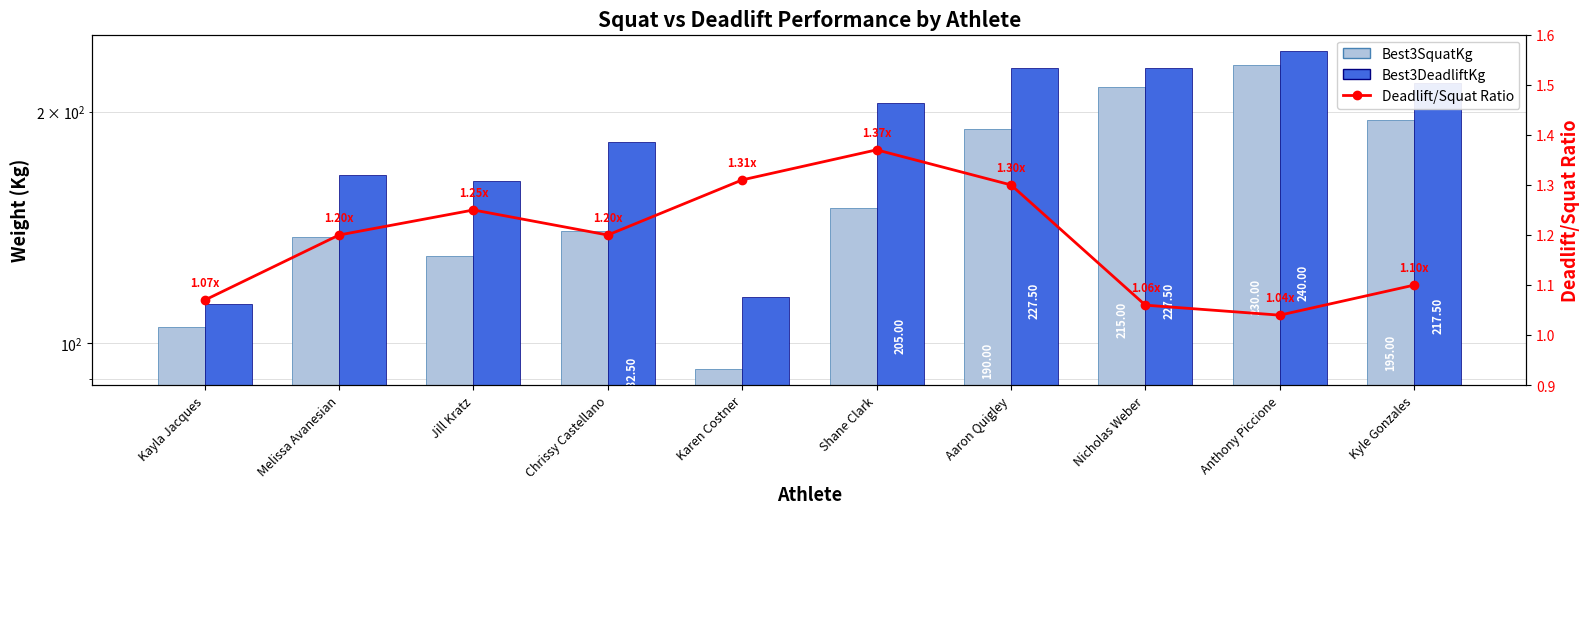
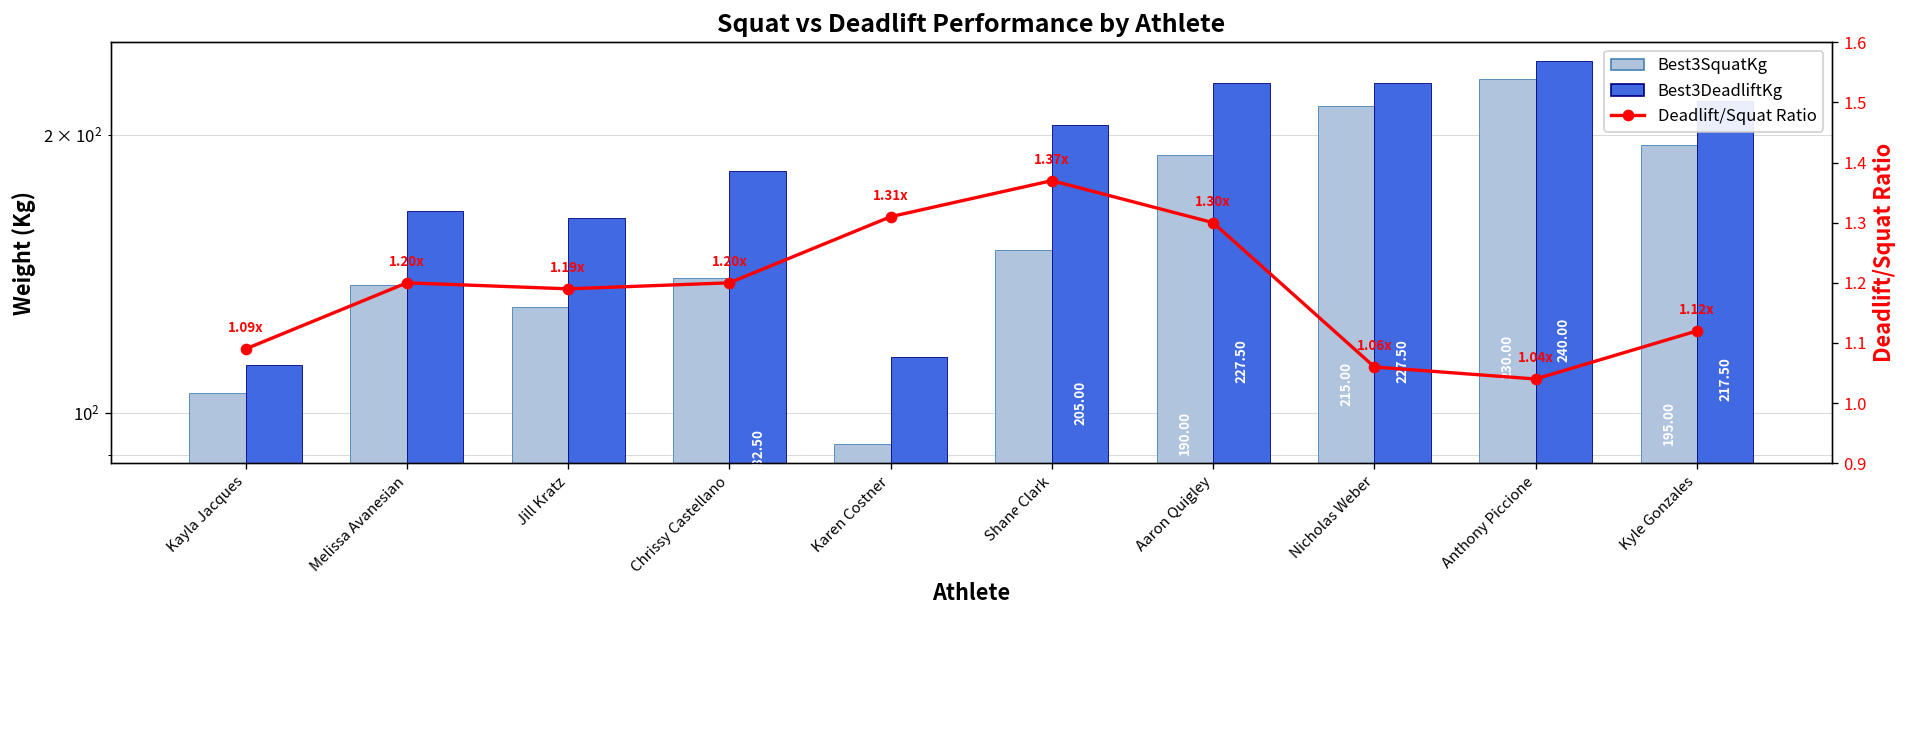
  {
    "Best3SquatKg": {
      "Aaron Quigley": "190.00",
      "Nicholas Weber": "215.00",
      "Anthony Piccione": "230.00",
      "Kyle Gonzales": "195.00"
    },
    "Best3DeadliftKg": {
      "Chrissy Castellano": "182.50",
      "Shane Clark": "205.00",
      "Aaron Quigley": "227.50",
      "Nicholas Weber": "227.50",
      "Anthony Piccione": "240.00"
    },
    "Deadlift/Squat Ratio": {
-     "Kayla Jacques": "1.07x",
+     "Kayla Jacques": "1.09x",
      "Melissa Avanesian": "1.20x",
-     "Jill Kratz": "1.25x",
+     "Jill Kratz": "1.19x",
      "Chrissy Castellano": "1.20x",
      "Karen Costner": "1.31x",
      "Shane Clark": "1.37x",
      "Aaron Quigley": "1.30x",
      "Nicholas Weber": "1.06x",
      "Anthony Piccione": "1.04x",
-     "Kyle Gonzales": "1.10x"
+     "Kyle Gonzales": "1.12x"
    }
  }
